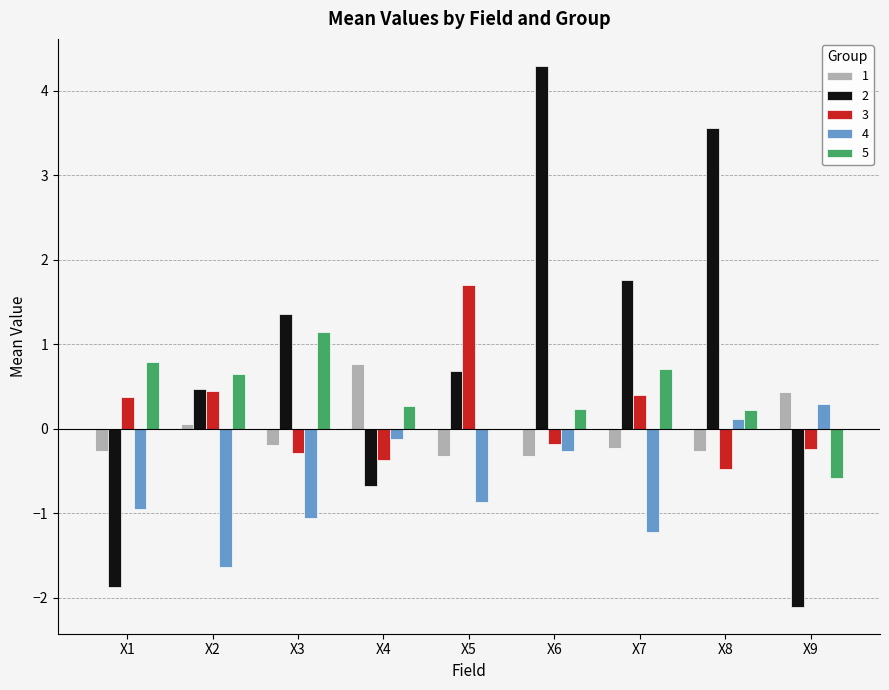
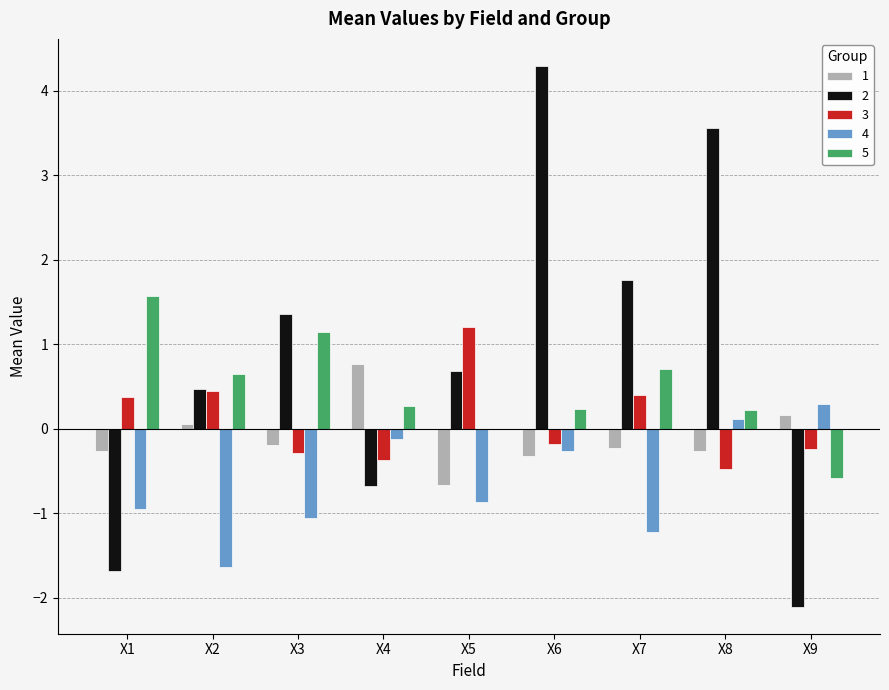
  {
    "1": {
      "X1": -0.3,
      "X2": 0.1,
      "X3": -0.2,
      "X4": 0.8,
-     "X5": -0.3,
+     "X5": -0.7,
      "X6": -0.3,
      "X7": -0.2,
      "X8": -0.3,
-     "X9": 0.4
+     "X9": 0.2
    },
    "2": {
-     "X1": -1.9,
+     "X1": -1.7,
      "X2": 0.5,
      "X3": 1.4,
      "X4": -0.7,
      "X5": 0.7,
      "X6": 4.3,
      "X7": 1.8,
      "X8": 3.6,
      "X9": -2.1
    },
    "3": {
      "X1": 0.4,
      "X2": 0.4,
      "X3": -0.3,
      "X4": -0.4,
-     "X5": 1.7,
+     "X5": 1.2,
      "X6": -0.2,
      "X7": 0.4,
      "X8": -0.5,
      "X9": -0.2
    },
    "4": {
      "X1": -0.9,
      "X2": -1.6,
      "X3": -1.1,
      "X4": -0.1,
      "X5": -0.9,
      "X6": -0.3,
      "X7": -1.2,
      "X8": 0.1,
      "X9": 0.3
    },
    "5": {
-     "X1": 0.8,
+     "X1": 1.6,
      "X2": 0.6,
      "X3": 1.1,
      "X4": 0.3,
      "X6": 0.2,
      "X7": 0.7,
      "X8": 0.2,
      "X9": -0.6
    }
  }
